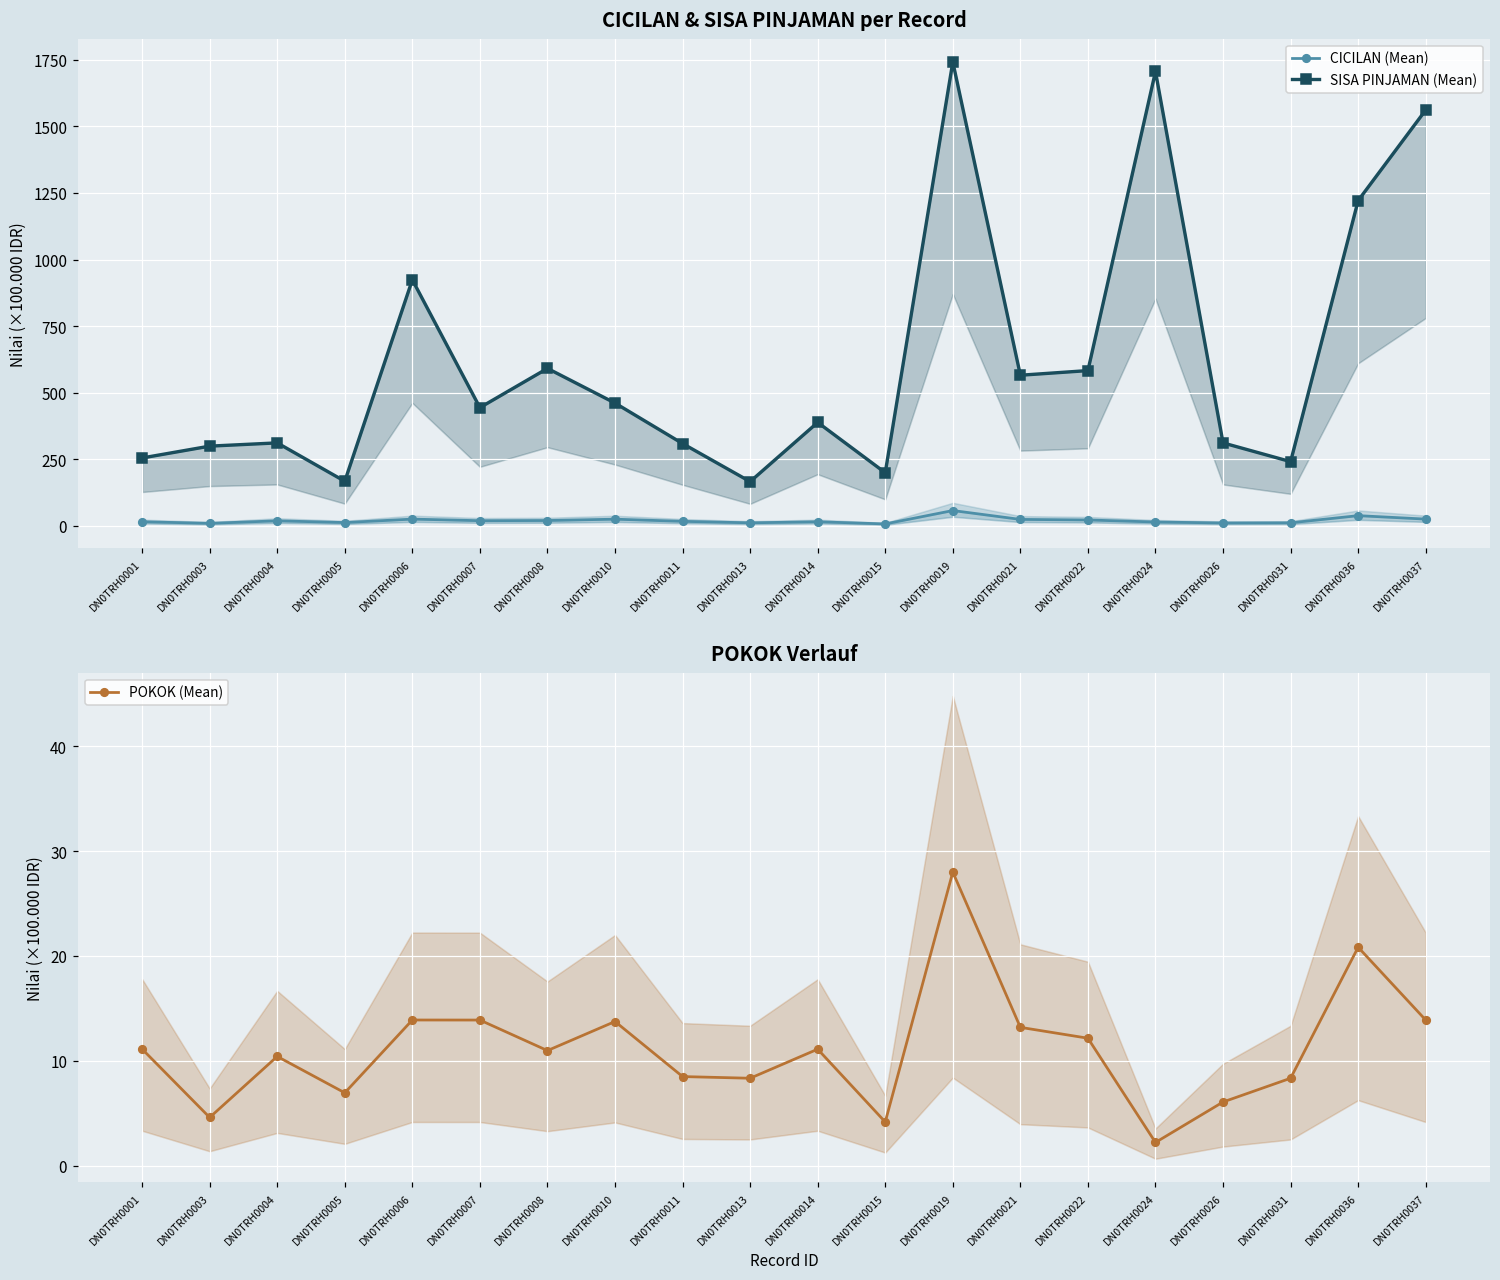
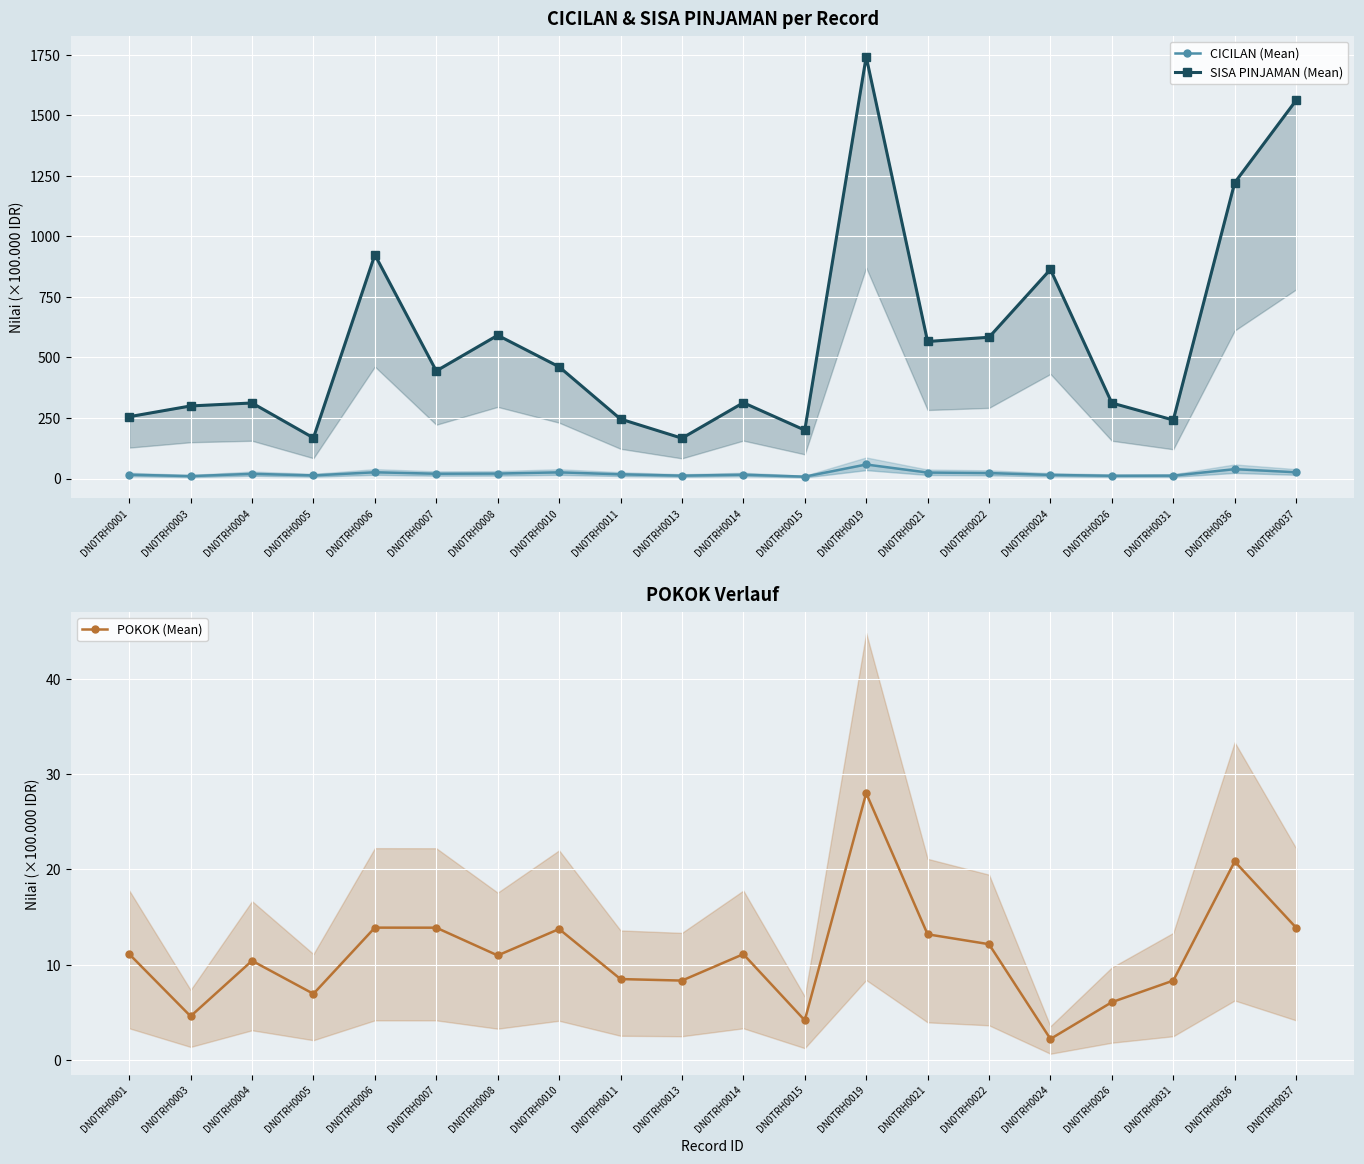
  {
    "CICILAN & SISA PINJAMAN per Record": {
      "SISA PINJAMAN (Mean)": {
        "DN0TRH0001": 260,
        "DN0TRH0003": 300,
        "DN0TRH0004": 310,
        "DN0TRH0005": 170,
        "DN0TRH0006": 920,
        "DN0TRH0007": 440,
        "DN0TRH0008": 590,
        "DN0TRH0010": 460,
-       "DN0TRH0011": 310,
+       "DN0TRH0011": 250,
        "DN0TRH0013": 170,
-       "DN0TRH0014": 390,
+       "DN0TRH0014": 310,
        "DN0TRH0015": 200,
        "DN0TRH0019": 1740,
        "DN0TRH0021": 570,
        "DN0TRH0022": 580,
-       "DN0TRH0024": 1710,
+       "DN0TRH0024": 860,
        "DN0TRH0026": 310,
        "DN0TRH0031": 240,
        "DN0TRH0036": 1220,
        "DN0TRH0037": 1560
      }
    }
  }
